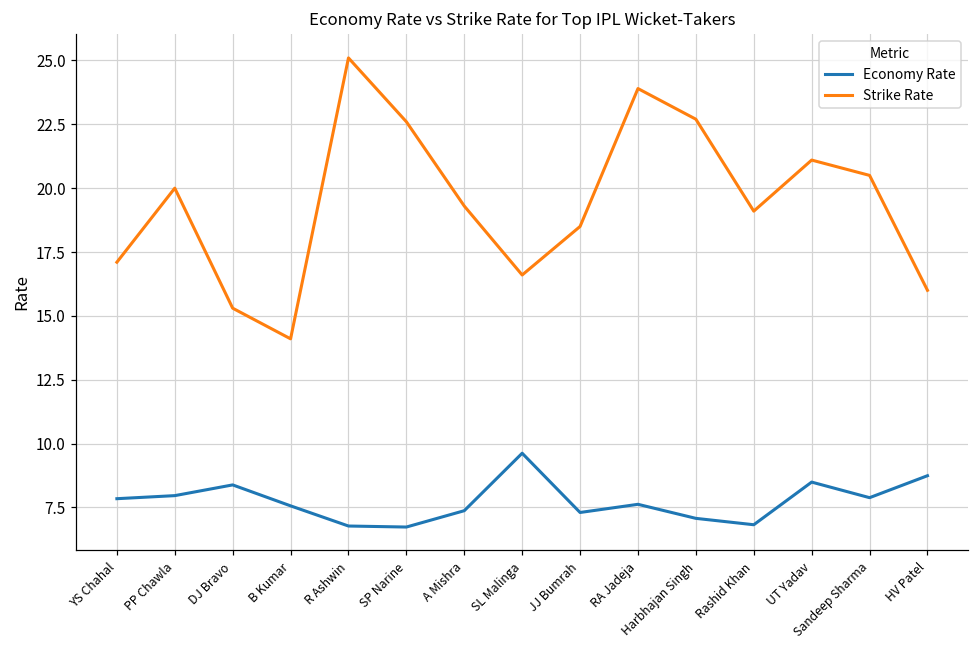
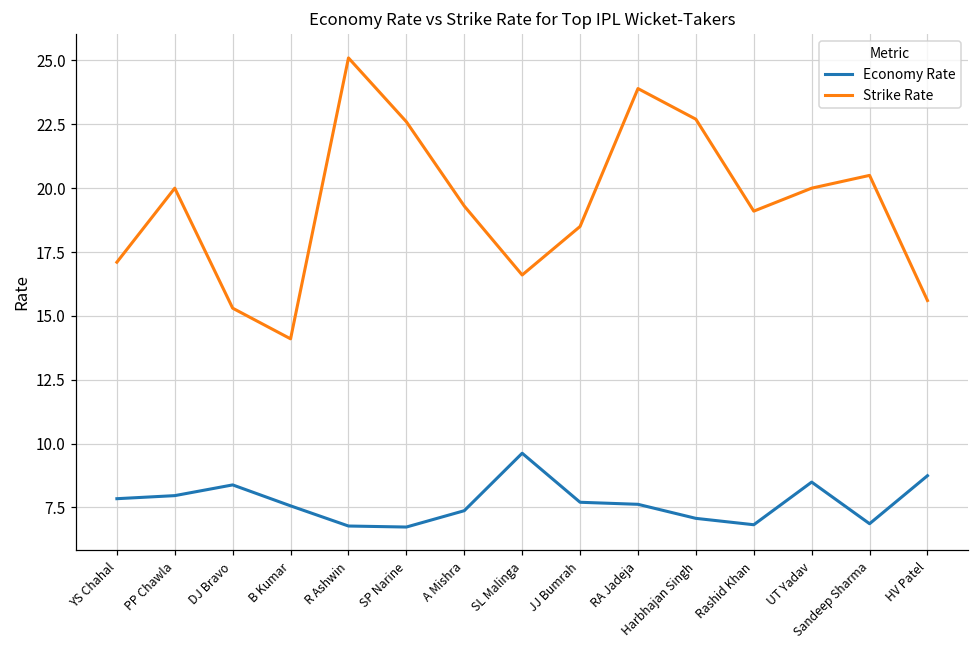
  {
    "Economy Rate": {
      "YS Chahal": 7.8,
      "PP Chawla": 8.0,
      "DJ Bravo": 8.4,
      "B Kumar": 7.6,
      "R Ashwin": 6.8,
      "SP Narine": 6.7,
      "A Mishra": 7.4,
      "SL Malinga": 9.6,
-     "JJ Bumrah": 7.3,
+     "JJ Bumrah": 7.7,
      "RA Jadeja": 7.6,
      "Harbhajan Singh": 7.1,
      "Rashid Khan": 6.8,
      "UT Yadav": 8.5,
-     "Sandeep Sharma": 7.9,
+     "Sandeep Sharma": 6.9,
      "HV Patel": 8.7
    },
    "Strike Rate": {
      "YS Chahal": 17.1,
      "PP Chawla": 20.0,
      "DJ Bravo": 15.3,
      "B Kumar": 14.1,
      "R Ashwin": 25.1,
      "SP Narine": 22.6,
      "A Mishra": 19.3,
      "SL Malinga": 16.6,
      "JJ Bumrah": 18.5,
      "RA Jadeja": 23.9,
      "Harbhajan Singh": 22.7,
      "Rashid Khan": 19.1,
-     "UT Yadav": 21.1,
+     "UT Yadav": 20.0,
      "Sandeep Sharma": 20.5,
-     "HV Patel": 16.0
+     "HV Patel": 15.6
    }
  }
